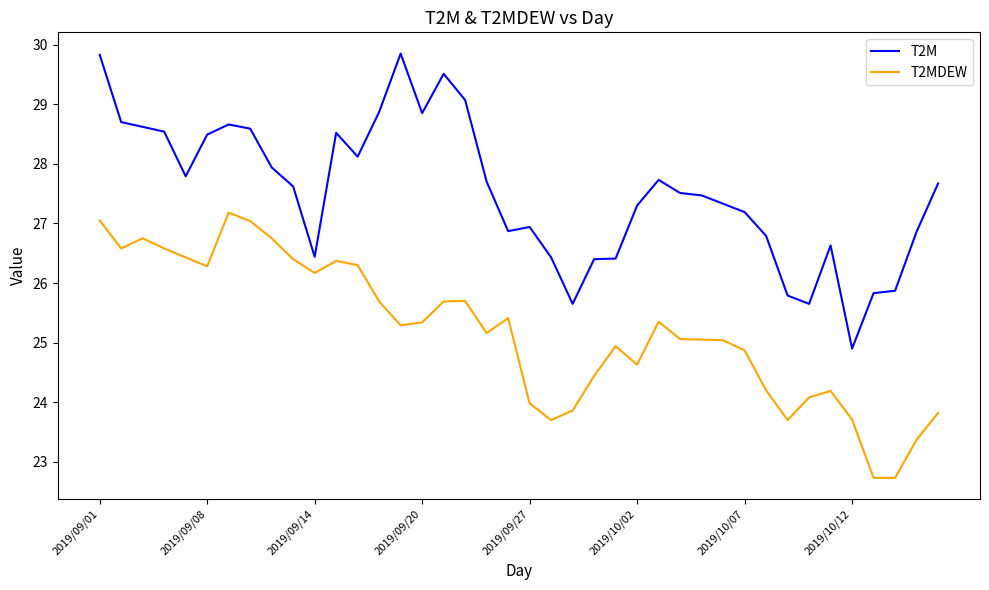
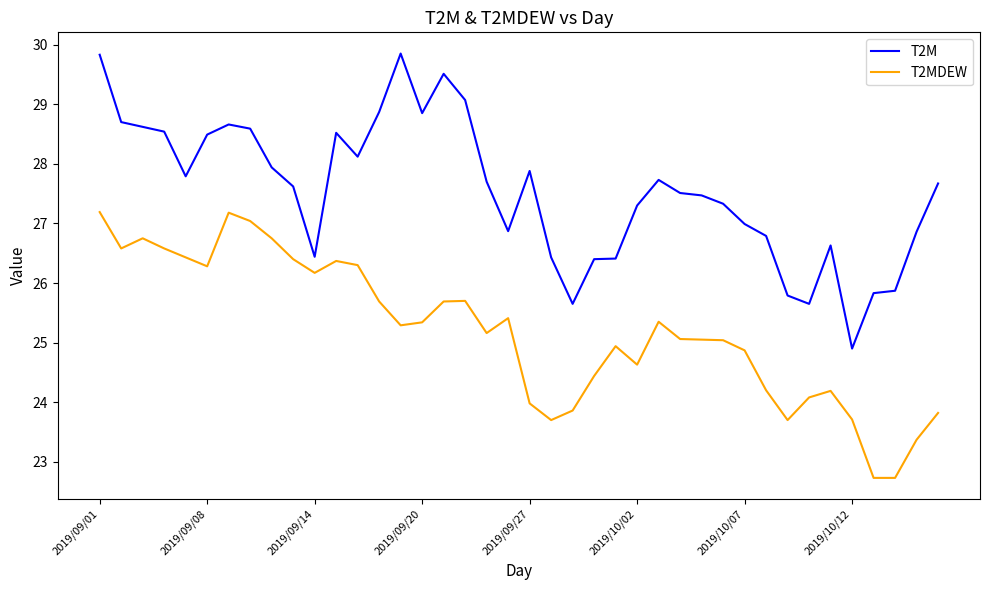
  {
    "T2M": {
      "2019/09/01": 29.8,
      "2019/09/08": 28.5,
      "2019/09/14": 26.4,
      "2019/09/20": 28.9,
-     "2019/09/27": 26.9,
+     "2019/09/27": 27.9,
      "2019/10/02": 27.3,
-     "2019/10/07": 27.2,
+     "2019/10/07": 27.0,
      "2019/10/12": 24.9
    },
    "T2MDEW": {
-     "2019/09/01": 27.1,
+     "2019/09/01": 27.2,
      "2019/09/08": 26.3,
      "2019/09/14": 26.2,
      "2019/09/20": 25.3,
      "2019/09/27": 24.0,
      "2019/10/02": 24.6,
      "2019/10/07": 24.9,
      "2019/10/12": 23.7
    }
  }
